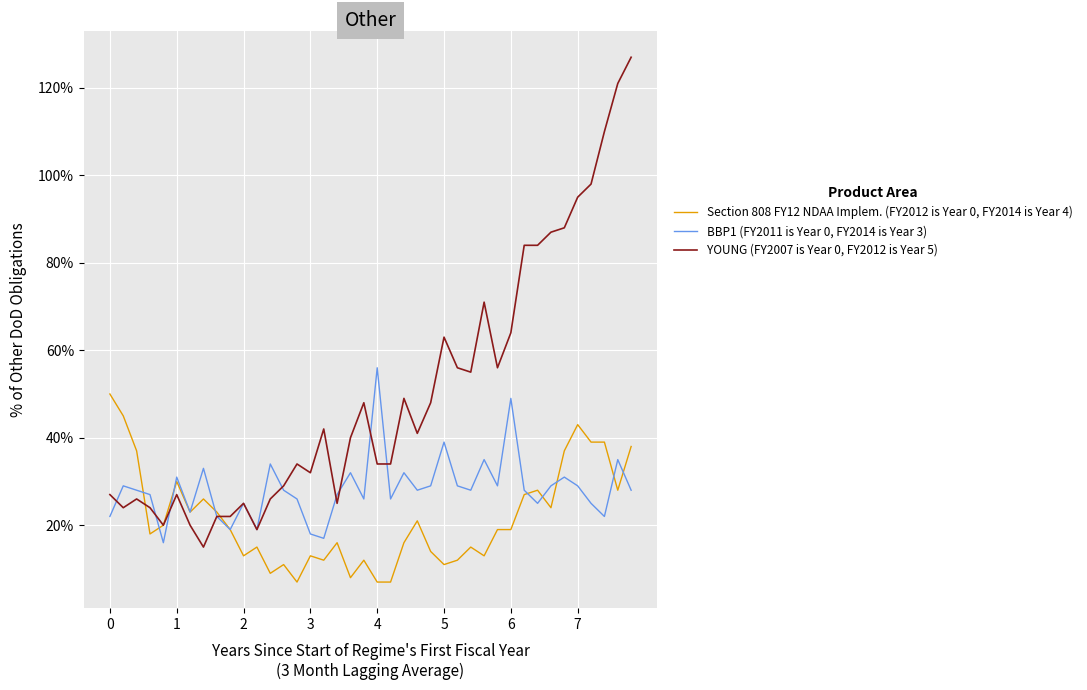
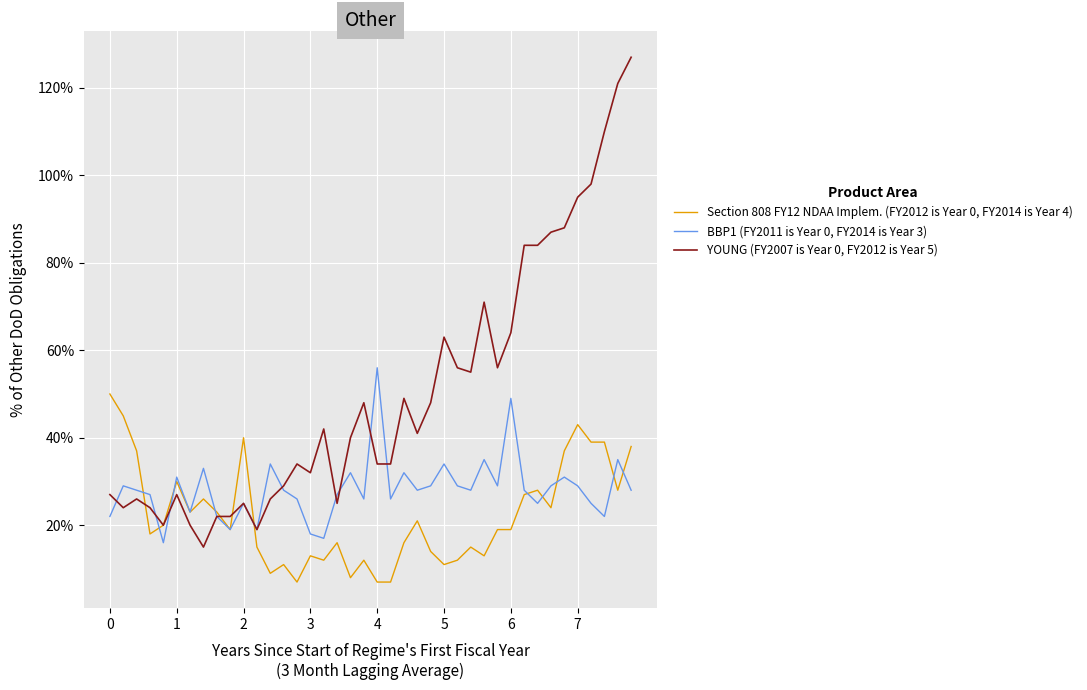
  {
    "Section 808 FY12 NDAA Implem. (FY2012 is Year 0, FY2014 is Year 4)": {
      "0": "50%",
      "1": "30%",
-     "2": "13%",
+     "2": "40%",
      "3": "13%",
      "4": "7%",
      "5": "11%",
      "6": "19%",
      "7": "43%"
    },
    "BBP1 (FY2011 is Year 0, FY2014 is Year 3)": {
      "0": "22%",
      "1": "31%",
      "3": "18%",
      "4": "56%",
-     "5": "39%",
+     "5": "34%",
      "6": "49%",
      "7": "29%"
    },
    "YOUNG (FY2007 is Year 0, FY2012 is Year 5)": {
      "0": "27%",
      "1": "27%",
      "3": "32%",
      "4": "34%",
      "5": "63%",
      "6": "64%",
      "7": "95%"
    }
  }
